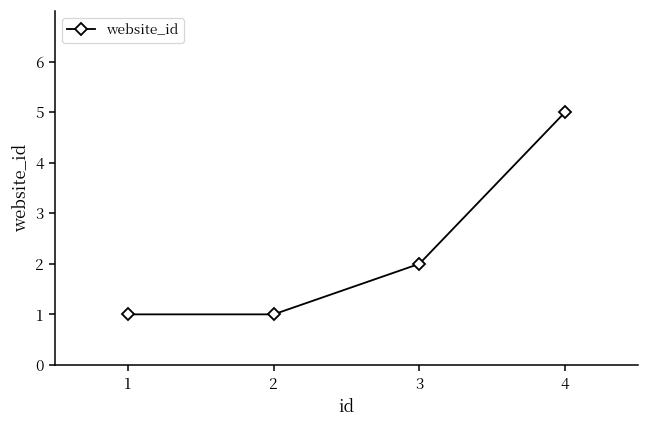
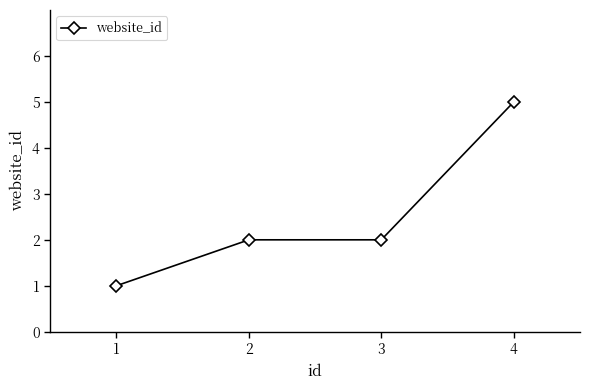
  {
    "1": 1,
-   "2": 1,
+   "2": 2,
    "3": 2,
    "4": 5
  }
